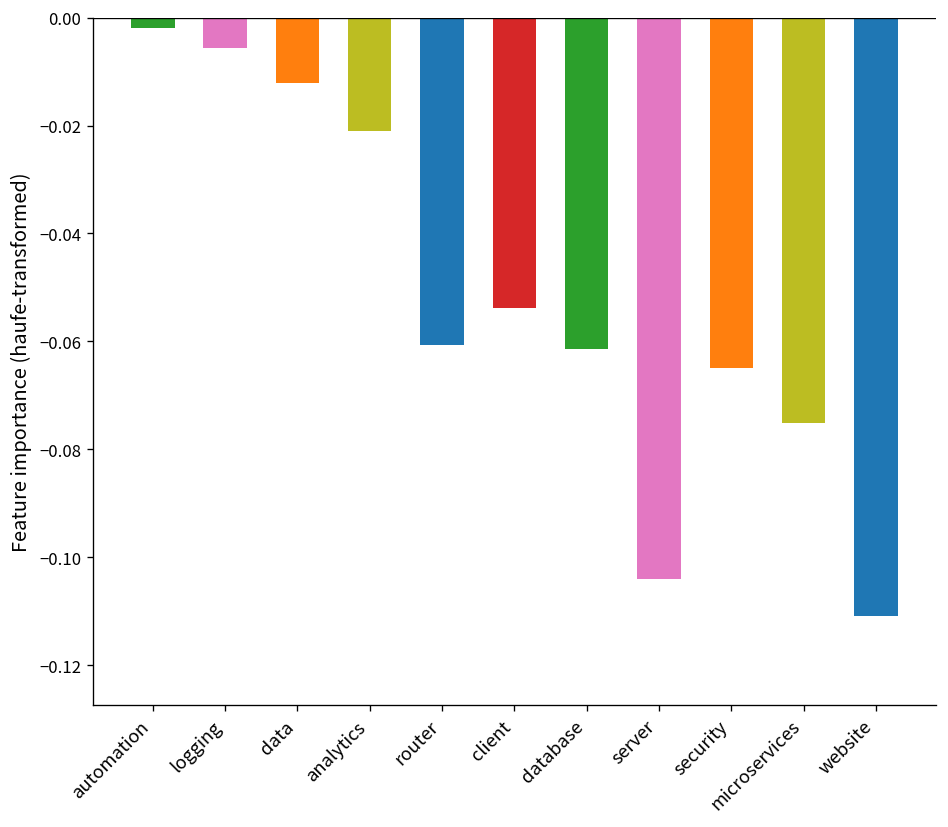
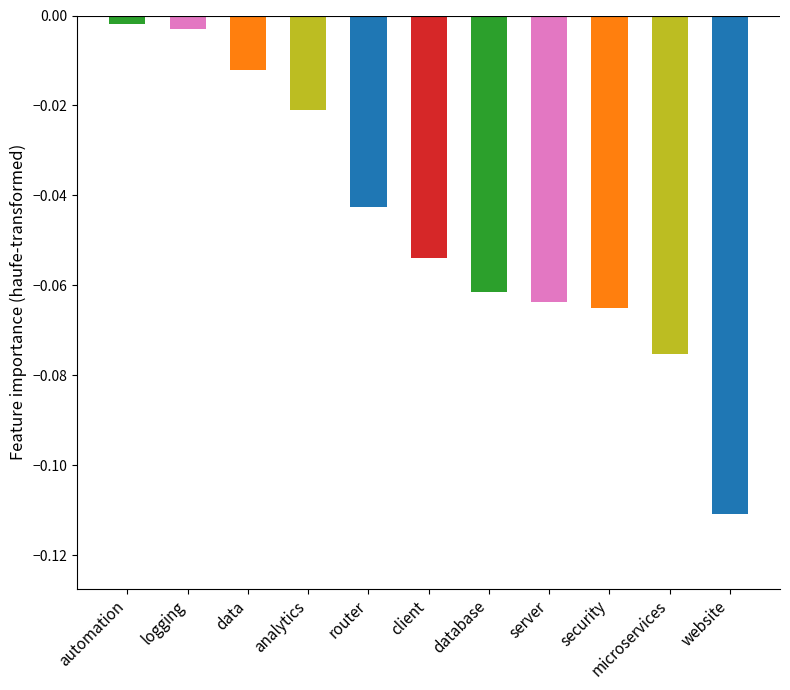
  {
    "automation": -0.002,
-   "logging": -0.006,
+   "logging": -0.003,
    "data": -0.012,
    "analytics": -0.021,
-   "router": -0.061,
+   "router": -0.042,
    "client": -0.054,
    "database": -0.061,
-   "server": -0.104,
+   "server": -0.064,
    "security": -0.065,
    "microservices": -0.075,
    "website": -0.111
  }
